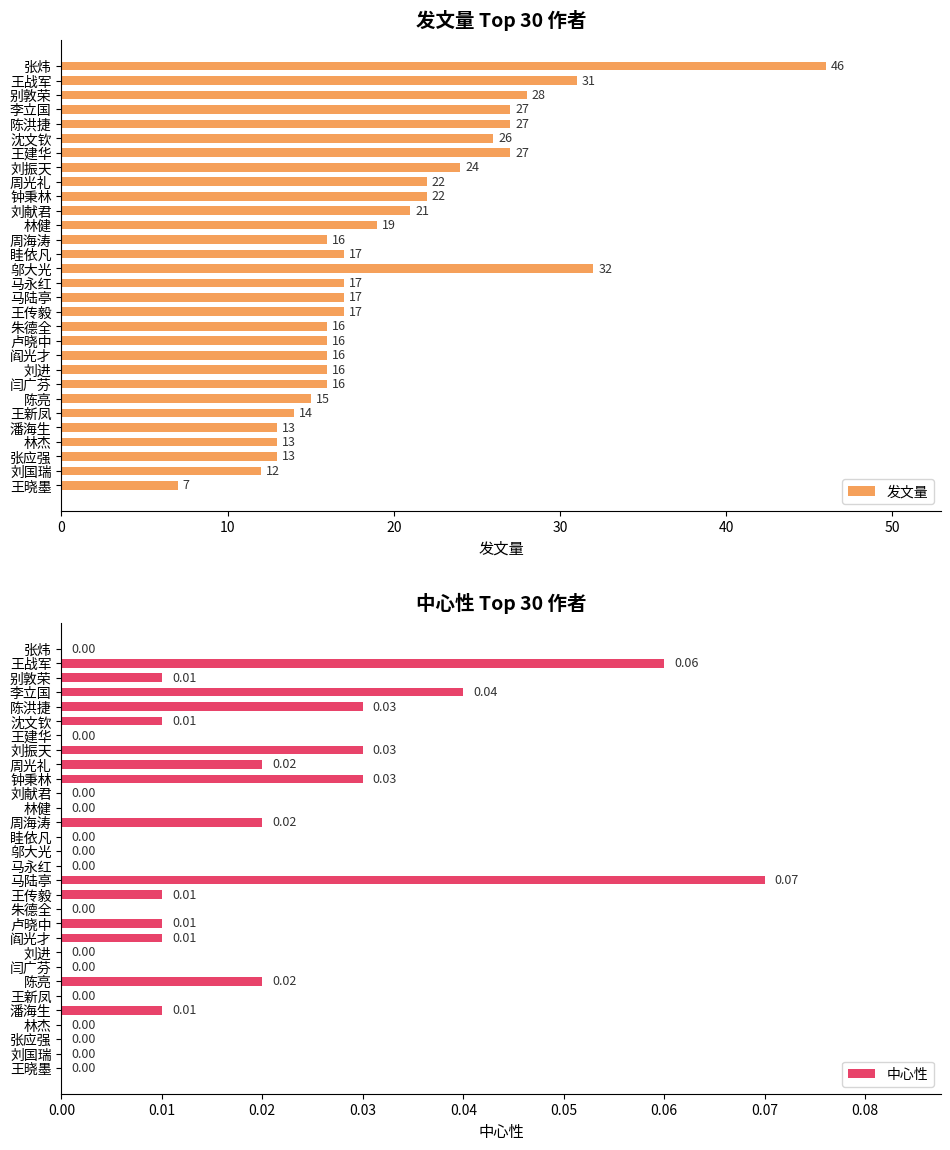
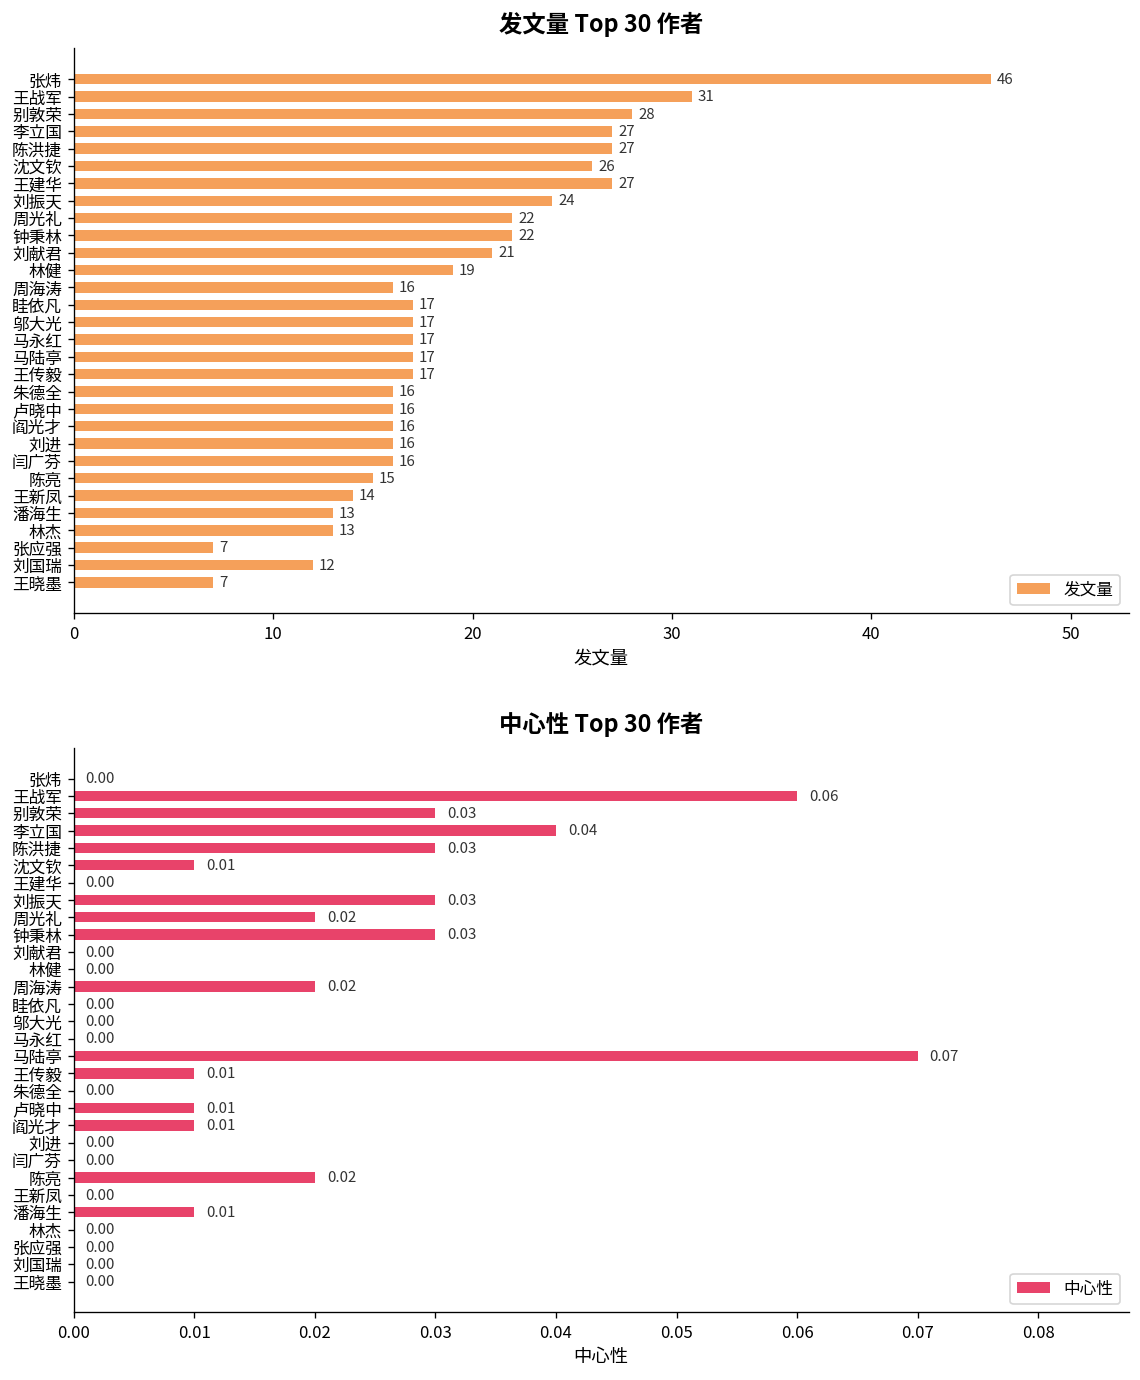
  {
    "发文量 Top 30 作者": {
      "张炜": 46,
      "王战军": 31,
      "别敦荣": 28,
      "李立国": 27,
      "陈洪捷": 27,
      "沈文钦": 26,
      "王建华": 27,
      "刘振天": 24,
      "周光礼": 22,
      "钟秉林": 22,
      "刘献君": 21,
      "林健": 19,
      "周海涛": 16,
      "眭依凡": 17,
-     "邬大光": 32,
+     "邬大光": 17,
      "马永红": 17,
      "马陆亭": 17,
      "王传毅": 17,
      "朱德全": 16,
      "卢晓中": 16,
      "阎光才": 16,
      "刘进": 16,
      "闫广芬": 16,
      "陈亮": 15,
      "王新凤": 14,
      "潘海生": 13,
      "林杰": 13,
-     "张应强": 13,
+     "张应强": 7,
      "刘国瑞": 12,
      "王晓墨": 7
    },
    "中心性 Top 30 作者": {
      "张炜": 0.00,
      "王战军": 0.06,
-     "别敦荣": 0.01,
+     "别敦荣": 0.03,
      "李立国": 0.04,
      "陈洪捷": 0.03,
      "沈文钦": 0.01,
      "王建华": 0.00,
      "刘振天": 0.03,
      "周光礼": 0.02,
      "钟秉林": 0.03,
      "刘献君": 0.00,
      "林健": 0.00,
      "周海涛": 0.02,
      "眭依凡": 0.00,
      "邬大光": 0.00,
      "马永红": 0.00,
      "马陆亭": 0.07,
      "王传毅": 0.01,
      "朱德全": 0.00,
      "卢晓中": 0.01,
      "阎光才": 0.01,
      "刘进": 0.00,
      "闫广芬": 0.00,
      "陈亮": 0.02,
      "王新凤": 0.00,
      "潘海生": 0.01,
      "林杰": 0.00,
      "张应强": 0.00,
      "刘国瑞": 0.00,
      "王晓墨": 0.00
    }
  }
